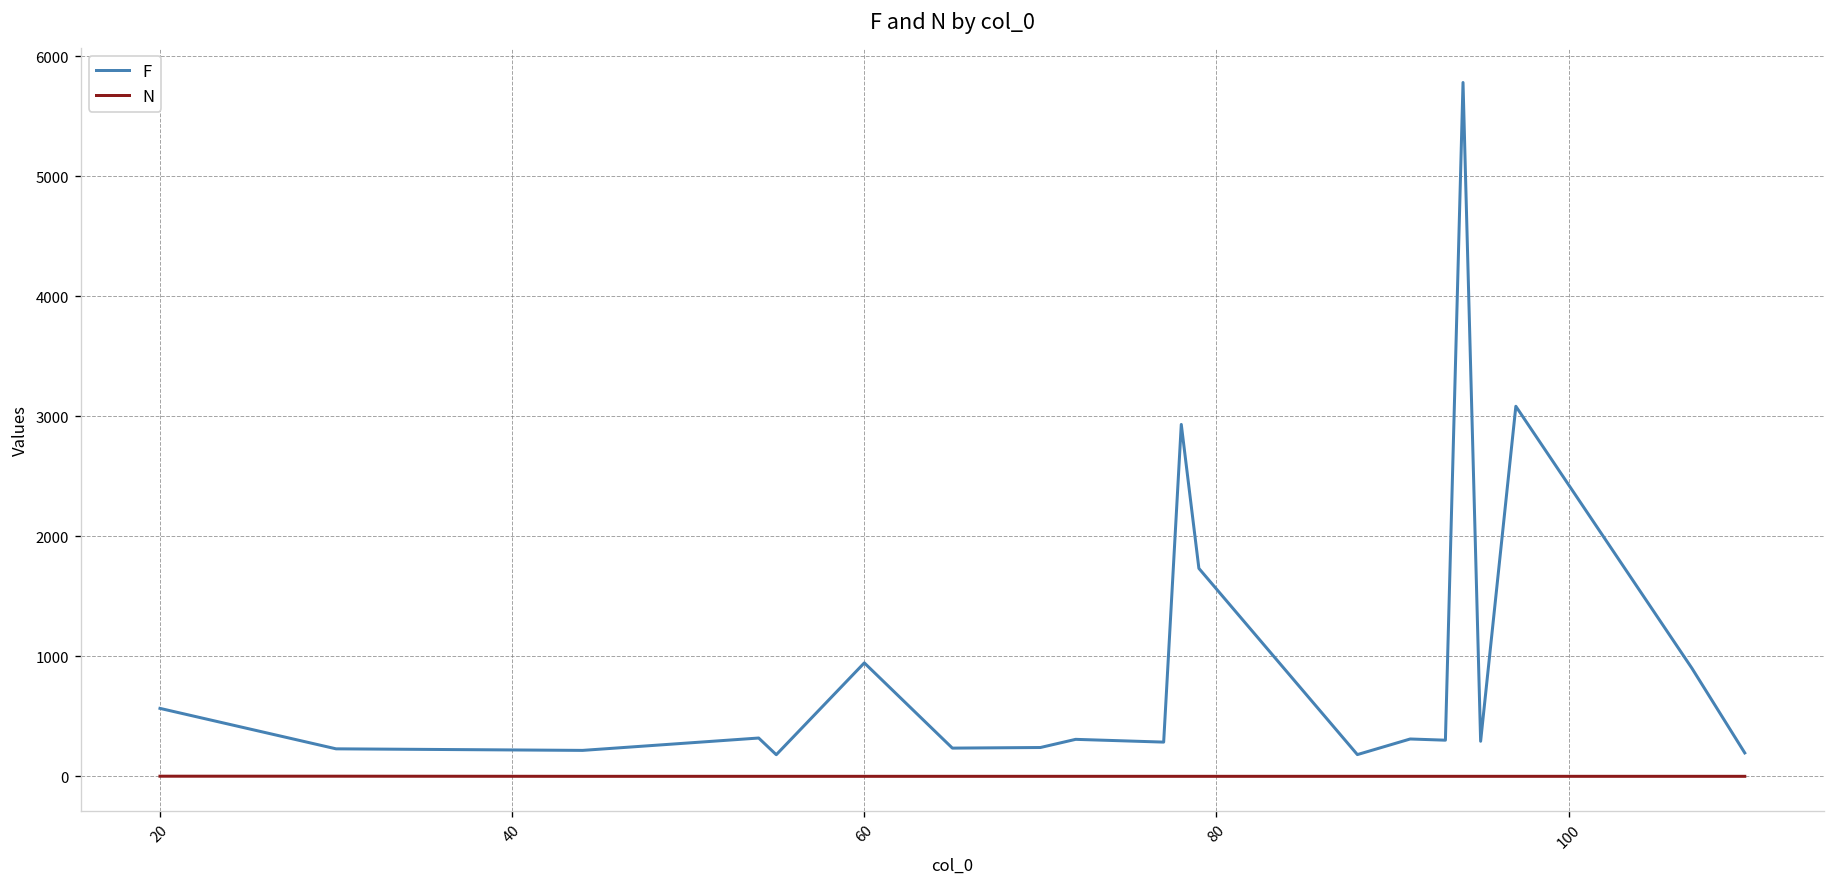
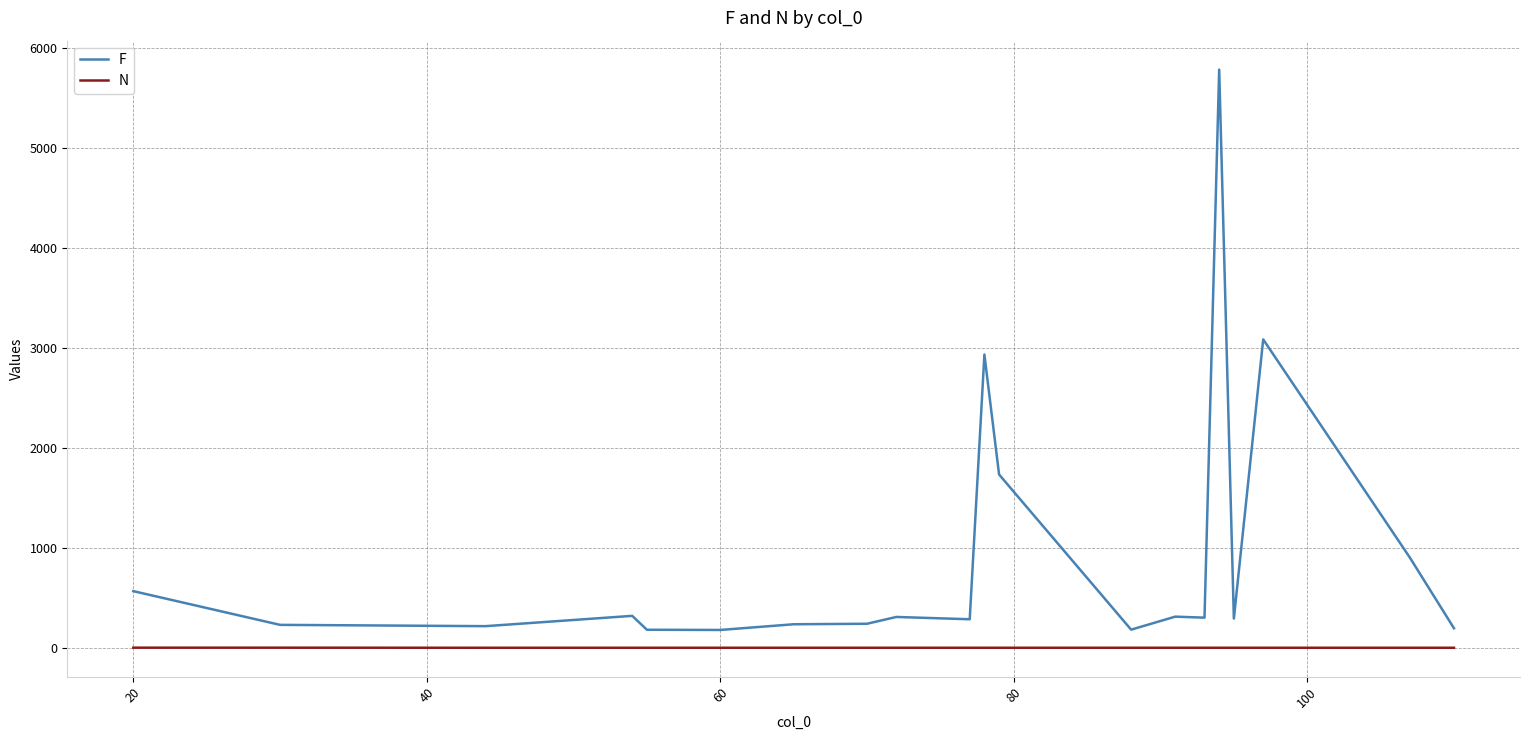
  {
    "F": {
      "20": 570,
-     "60": 950
+     "60": 180
    },
    "N": {
      "20": 0,
      "60": 0
    }
  }
